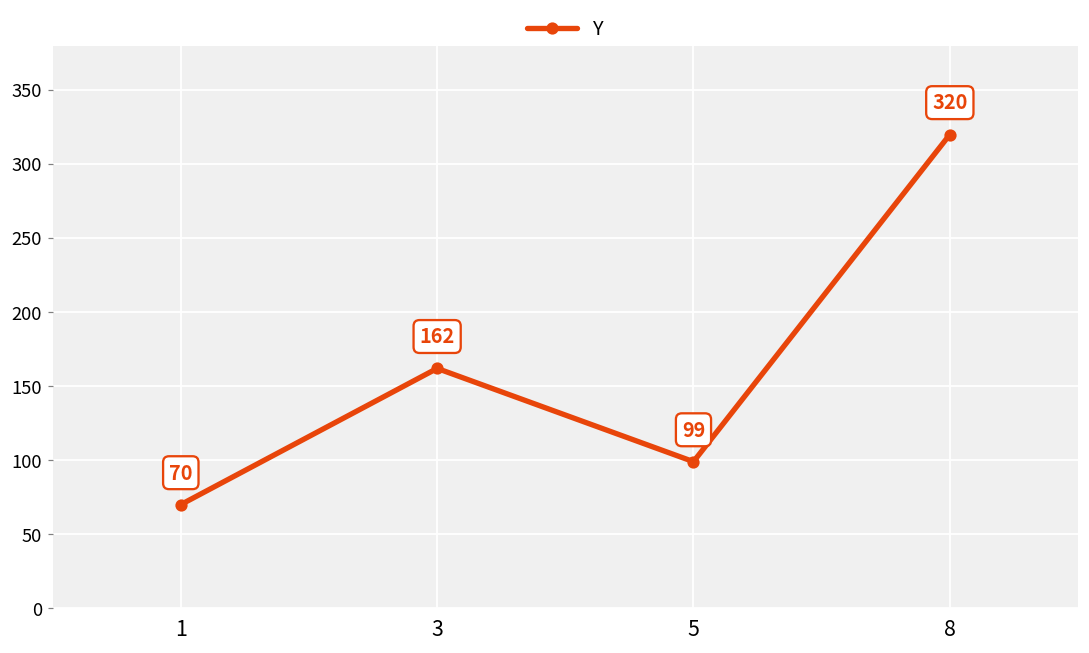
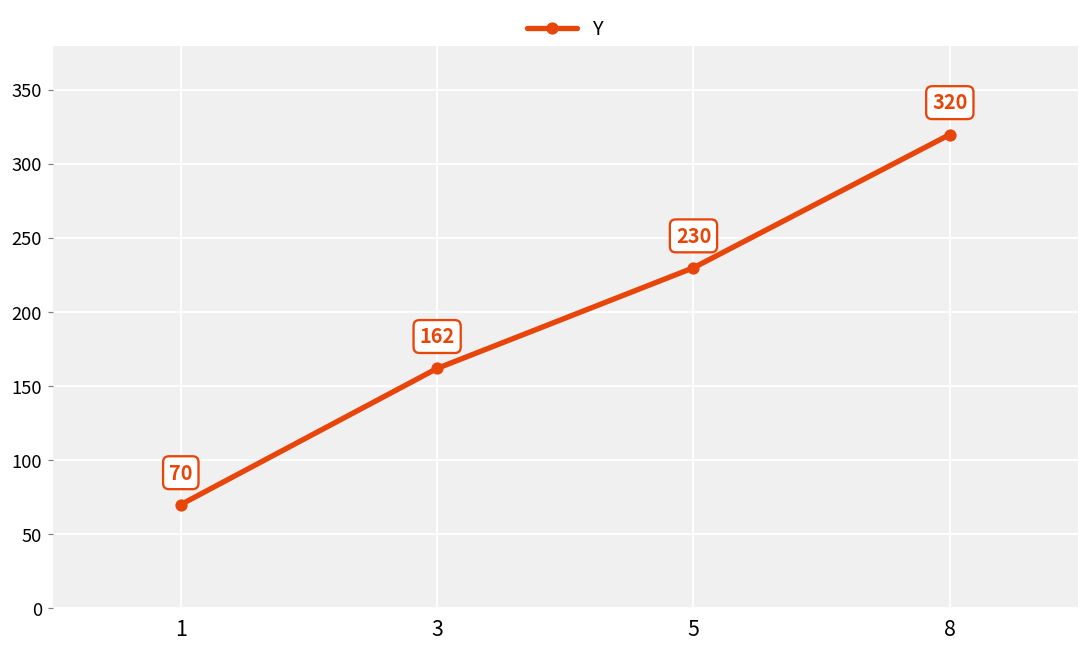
  {
-   "5": 99
+   "5": 230
  }
